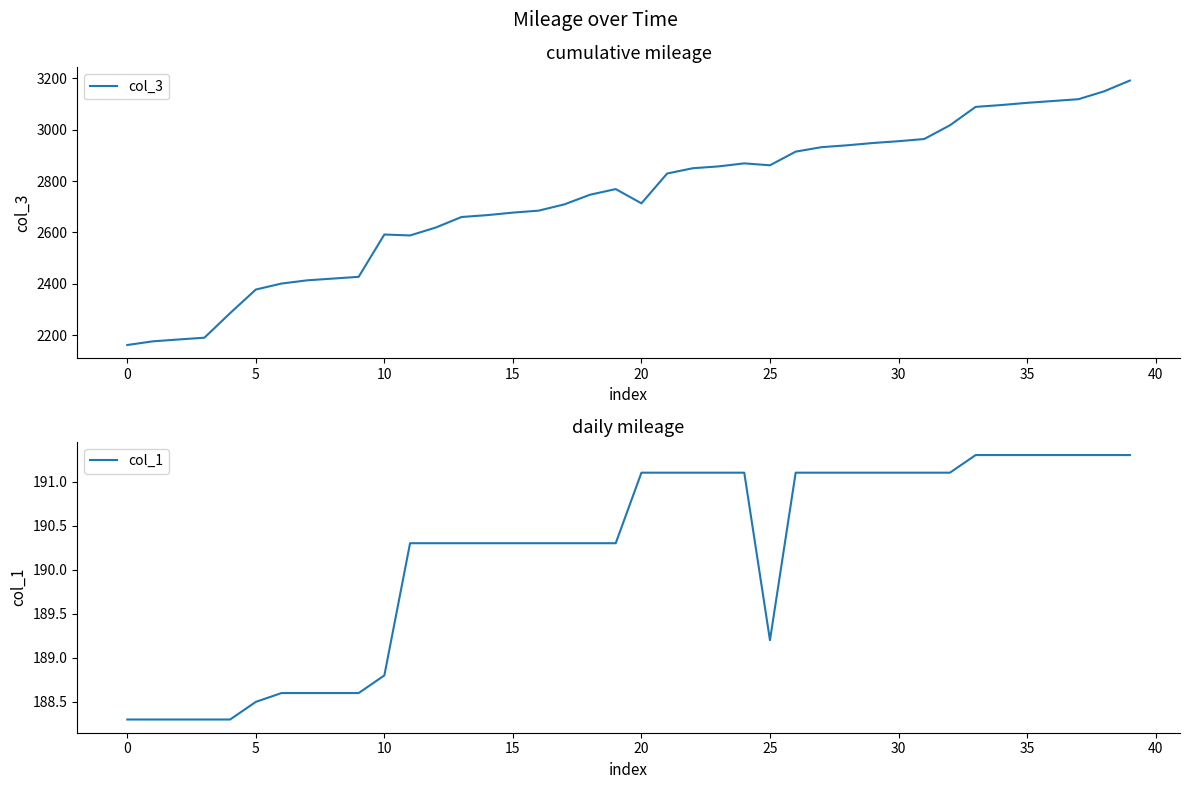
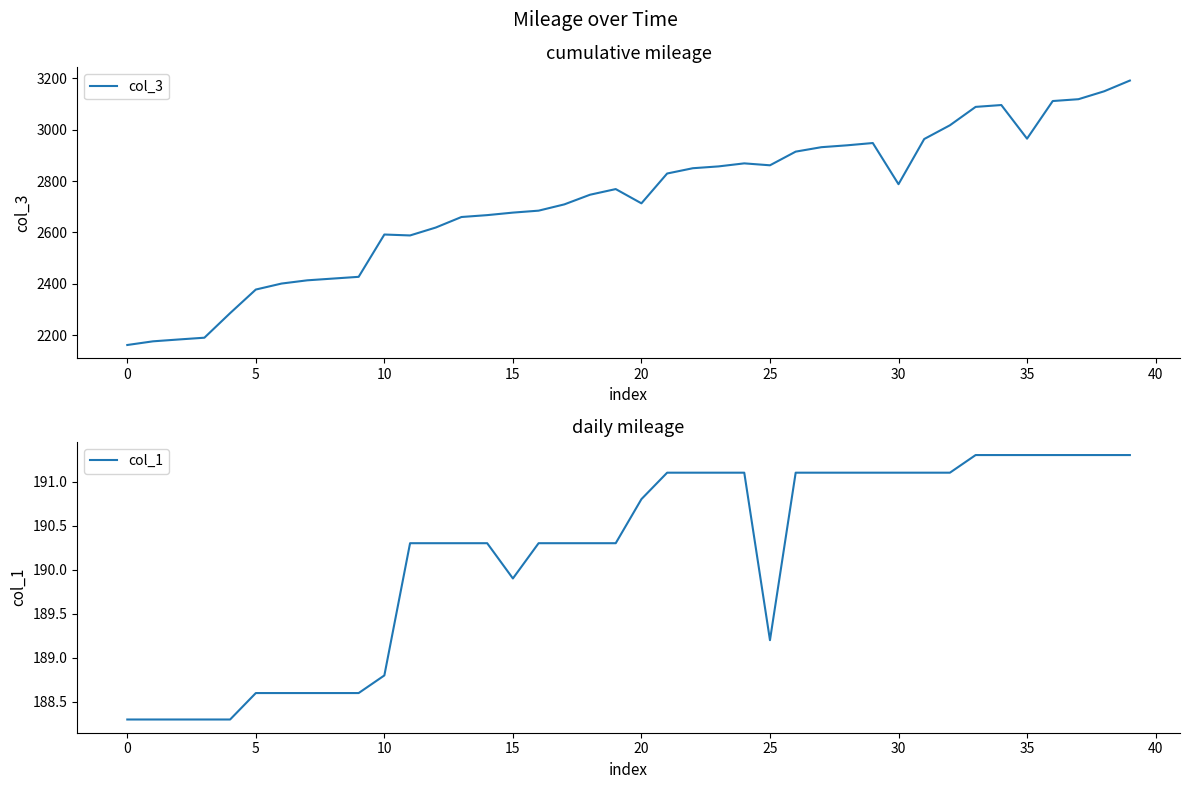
  {
    "cumulative mileage": {
      "0": 2160,
      "5": 2380,
      "10": 2590,
      "15": 2680,
      "20": 2710,
      "25": 2860,
-     "30": 2960,
-     "35": 3100
+     "30": 2790,
+     "35": 2970
    },
    "daily mileage": {
      "0": 188.3,
-     "5": 188.5,
+     "5": 188.6,
      "10": 188.8,
-     "15": 190.3,
-     "20": 191.1,
+     "15": 189.9,
+     "20": 190.8,
      "25": 189.2,
      "30": 191.1,
      "35": 191.3
    }
  }
